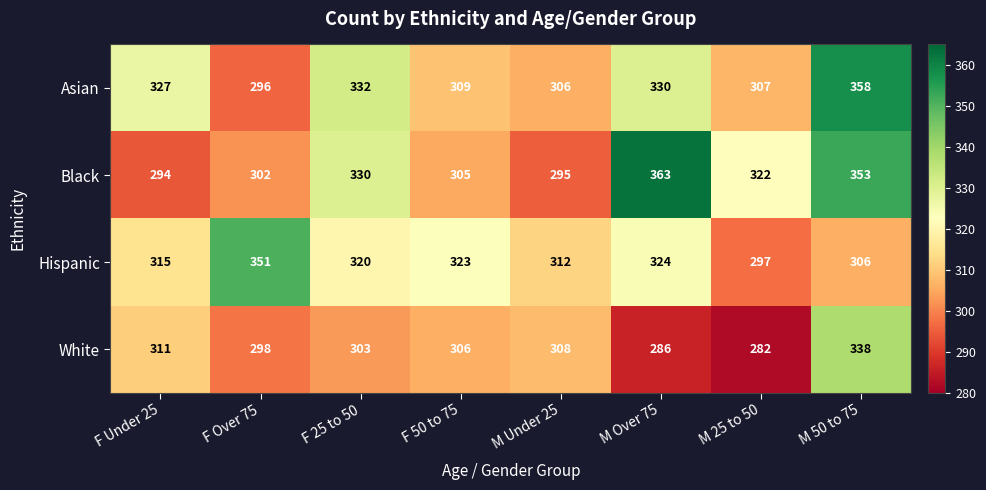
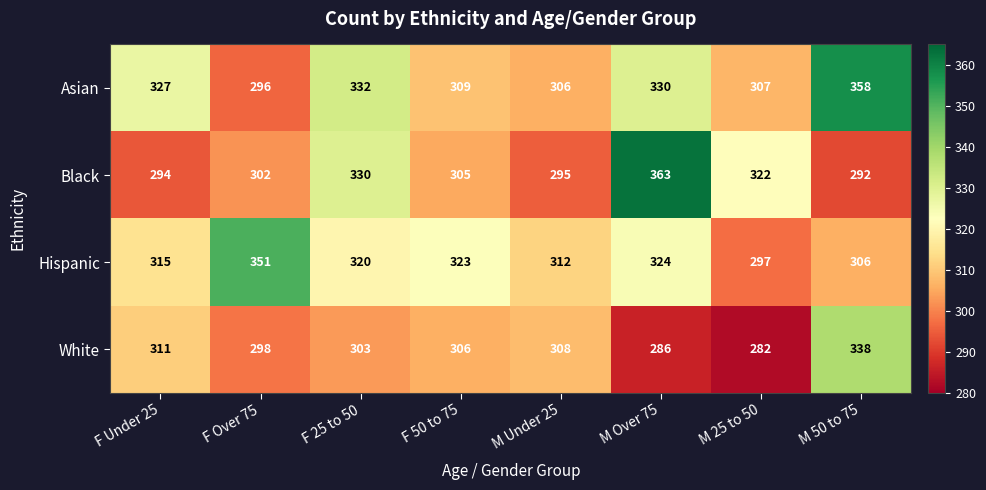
  {
    "Asian": {
      "F Under 25": 327,
      "F Over 75": 296,
      "F 25 to 50": 332,
      "F 50 to 75": 309,
      "M Under 25": 306,
      "M Over 75": 330,
      "M 25 to 50": 307,
      "M 50 to 75": 358
    },
    "Black": {
      "F Under 25": 294,
      "F Over 75": 302,
      "F 25 to 50": 330,
      "F 50 to 75": 305,
      "M Under 25": 295,
      "M Over 75": 363,
      "M 25 to 50": 322,
-     "M 50 to 75": 353
+     "M 50 to 75": 292
    },
    "Hispanic": {
      "F Under 25": 315,
      "F Over 75": 351,
      "F 25 to 50": 320,
      "F 50 to 75": 323,
      "M Under 25": 312,
      "M Over 75": 324,
      "M 25 to 50": 297,
      "M 50 to 75": 306
    },
    "White": {
      "F Under 25": 311,
      "F Over 75": 298,
      "F 25 to 50": 303,
      "F 50 to 75": 306,
      "M Under 25": 308,
      "M Over 75": 286,
      "M 25 to 50": 282,
      "M 50 to 75": 338
    }
  }
